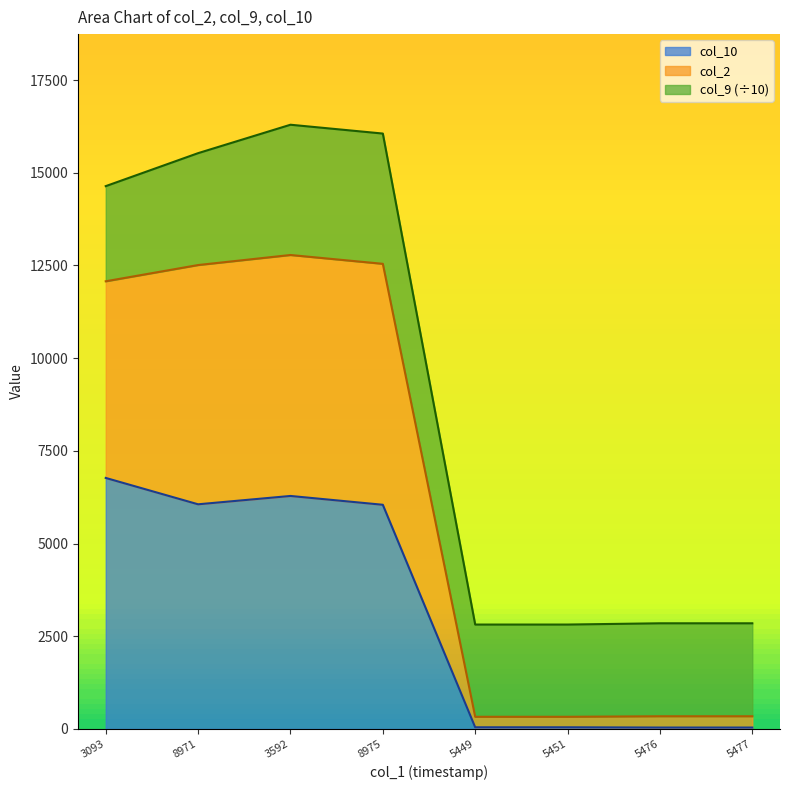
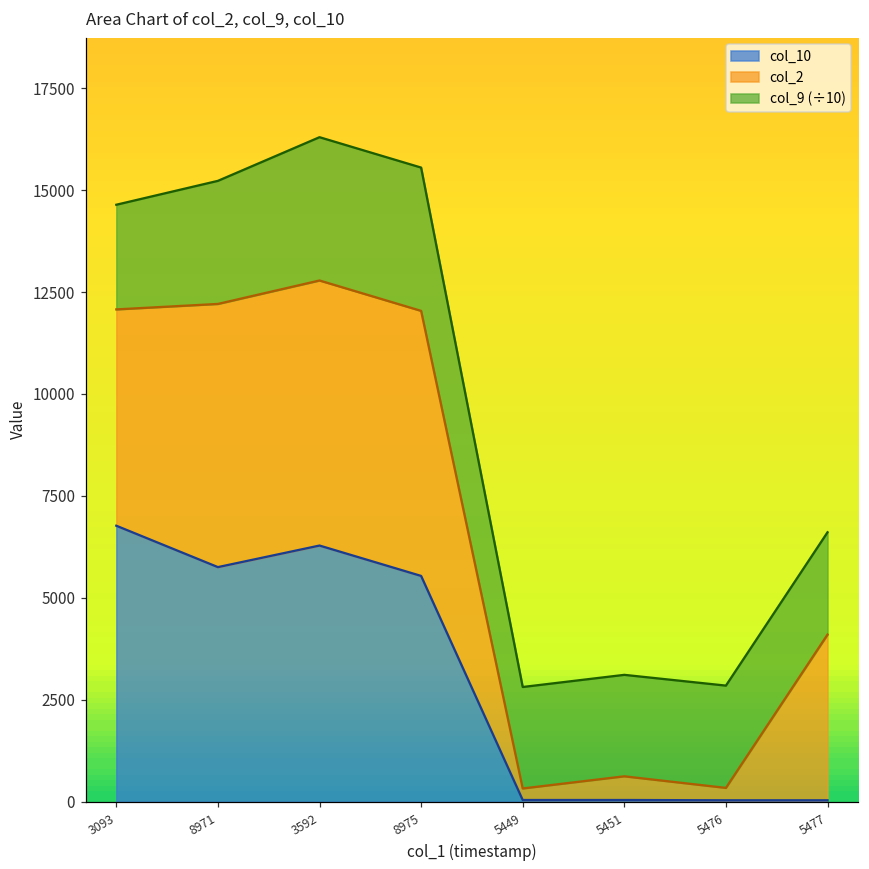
  {
    "col_10": {
      "3093": 6800,
-     "8971": 6100,
+     "8971": 5800,
      "3592": 6300,
-     "8975": 6000,
+     "8975": 5500,
      "5449": 0,
      "5451": 0,
      "5476": 0,
      "5477": 0
    },
    "col_2": {
      "3093": 5300,
      "8971": 6500,
      "3592": 6500,
      "8975": 6500,
      "5449": 300,
-     "5451": 300,
+     "5451": 600,
      "5476": 300,
-     "5477": 300
+     "5477": 4100
    },
    "col_9 (÷10)": {
      "3093": 2600,
      "8971": 3000,
      "3592": 3500,
      "8975": 3500,
      "5449": 2500,
      "5451": 2500,
      "5476": 2500,
      "5477": 2500
    }
  }
